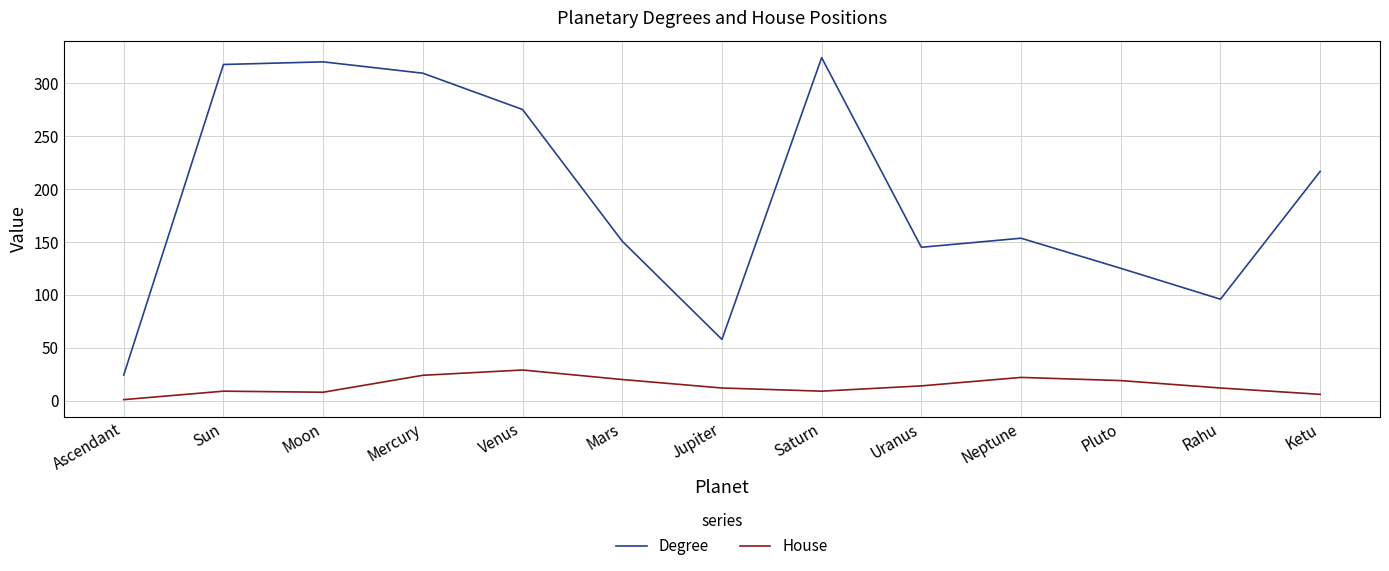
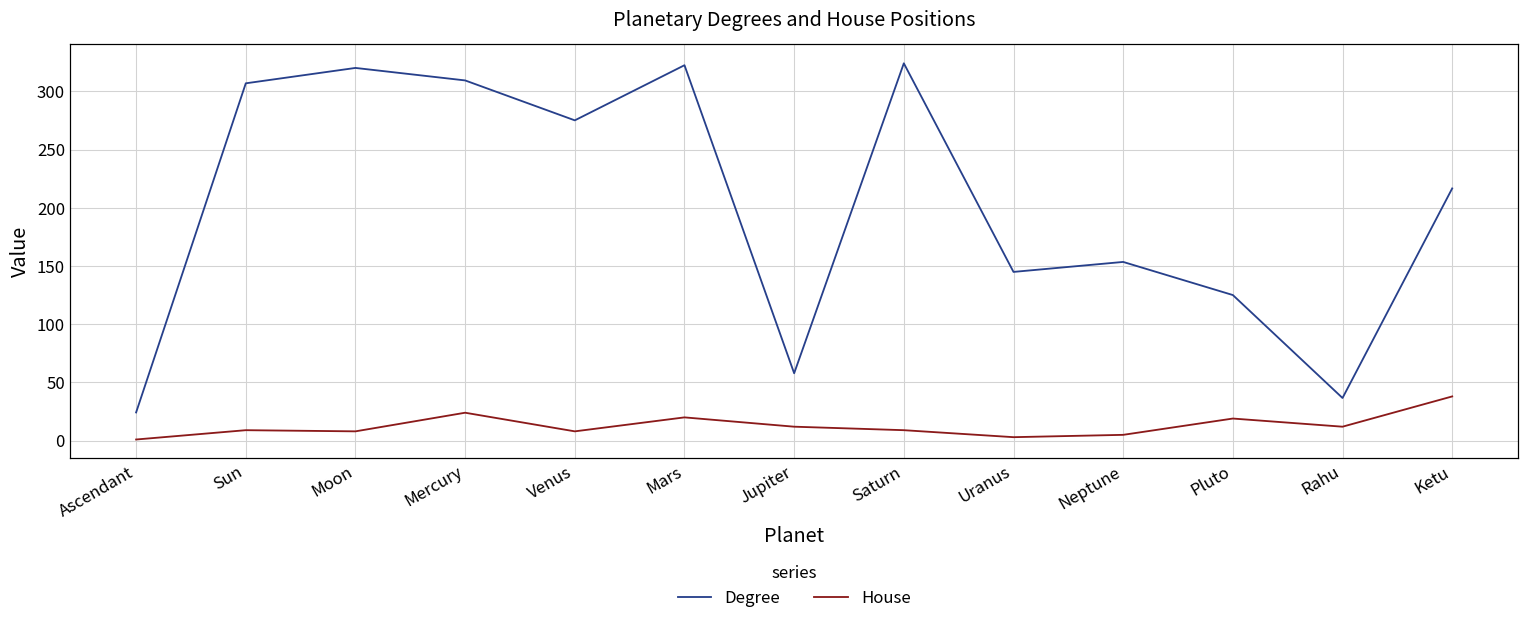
  {
    "Degree": {
      "Ascendant": 24,
-     "Sun": 318,
+     "Sun": 307,
      "Moon": 320,
      "Mercury": 309,
      "Venus": 275,
-     "Mars": 151,
+     "Mars": 322,
      "Jupiter": 58,
      "Saturn": 324,
      "Uranus": 145,
      "Neptune": 154,
      "Pluto": 125,
-     "Rahu": 96,
+     "Rahu": 37,
      "Ketu": 217
    },
    "House": {
      "Ascendant": 1,
      "Sun": 9,
      "Moon": 8,
      "Mercury": 24,
-     "Venus": 29,
+     "Venus": 8,
      "Mars": 20,
      "Jupiter": 12,
      "Saturn": 9,
-     "Uranus": 14,
-     "Neptune": 22,
+     "Uranus": 3,
+     "Neptune": 5,
      "Pluto": 19,
      "Rahu": 12,
-     "Ketu": 6
+     "Ketu": 38
    }
  }
